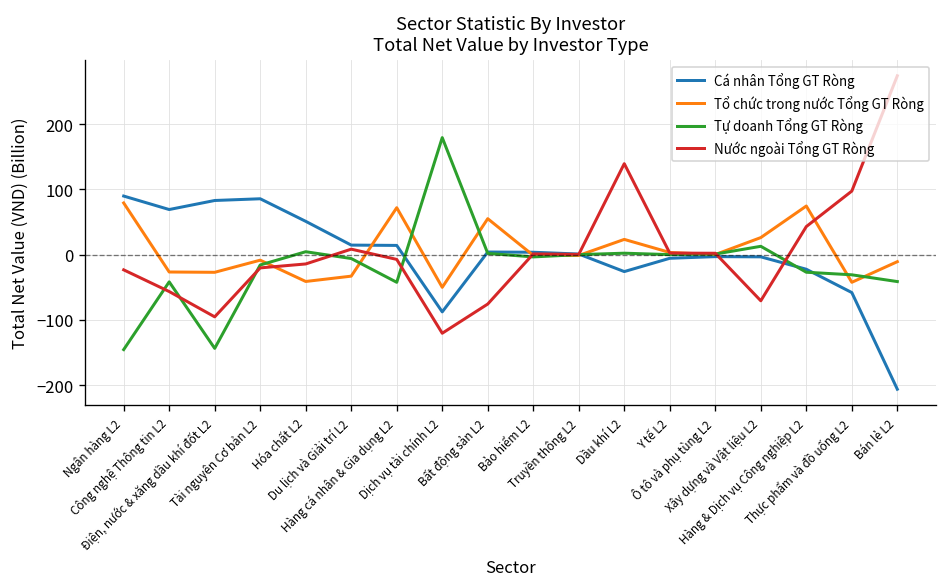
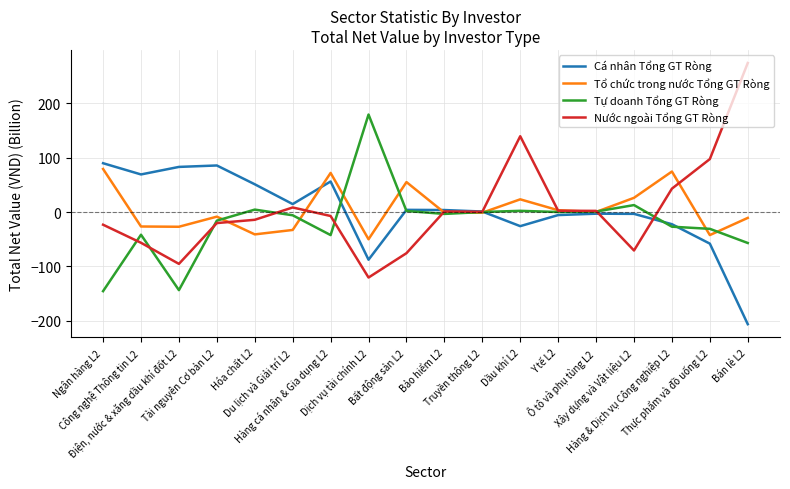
  {
    "Cá nhân Tổng GT Ròng": {
      "Ngân hàng L2": 90,
      "Công nghệ Thông tin L2": 70,
      "Điện, nước & xăng dầu khí đốt L2": 80,
      "Tài nguyên Cơ bản L2": 90,
      "Hóa chất L2": 50,
      "Du lịch và Giải trí L2": 10,
-     "Hàng cá nhân & Gia dụng L2": 10,
+     "Hàng cá nhân & Gia dụng L2": 60,
      "Dịch vụ tài chính L2": -90,
      "Dầu khí L2": -30,
      "Y tế L2": -10,
      "Xây dựng và Vật liệu L2": 0,
      "Thực phẩm và đồ uống L2": -60,
      "Bán lẻ L2": -210
    },
    "Tổ chức trong nước Tổng GT Ròng": {
      "Ngân hàng L2": 80,
      "Công nghệ Thông tin L2": -30,
      "Điện, nước & xăng dầu khí đốt L2": -30,
      "Tài nguyên Cơ bản L2": -10,
      "Hóa chất L2": -40,
      "Du lịch và Giải trí L2": -30,
      "Hàng cá nhân & Gia dụng L2": 70,
      "Dịch vụ tài chính L2": -50,
      "Bất động sản L2": 60,
      "Dầu khí L2": 20,
      "Xây dựng và Vật liệu L2": 30,
      "Hàng & Dịch vụ Công nghiệp L2": 70,
      "Thực phẩm và đồ uống L2": -40,
      "Bán lẻ L2": -10
    },
    "Tự doanh Tổng GT Ròng": {
      "Ngân hàng L2": -150,
      "Công nghệ Thông tin L2": -40,
      "Điện, nước & xăng dầu khí đốt L2": -140,
      "Hóa chất L2": 0,
      "Du lịch và Giải trí L2": -10,
      "Hàng cá nhân & Gia dụng L2": -40,
      "Dịch vụ tài chính L2": 180,
      "Dầu khí L2": 0,
      "Xây dựng và Vật liệu L2": 10,
      "Thực phẩm và đồ uống L2": -30,
-     "Bán lẻ L2": -40
+     "Bán lẻ L2": -60
    },
    "Nước ngoài Tổng GT Ròng": {
      "Ngân hàng L2": -20,
      "Công nghệ Thông tin L2": -60,
      "Điện, nước & xăng dầu khí đốt L2": -100,
      "Hóa chất L2": -10,
      "Du lịch và Giải trí L2": 10,
      "Hàng cá nhân & Gia dụng L2": -10,
      "Dịch vụ tài chính L2": -120,
      "Bất động sản L2": -80,
      "Dầu khí L2": 140,
      "Xây dựng và Vật liệu L2": -70,
      "Hàng & Dịch vụ Công nghiệp L2": 40,
      "Thực phẩm và đồ uống L2": 100
    }
  }
